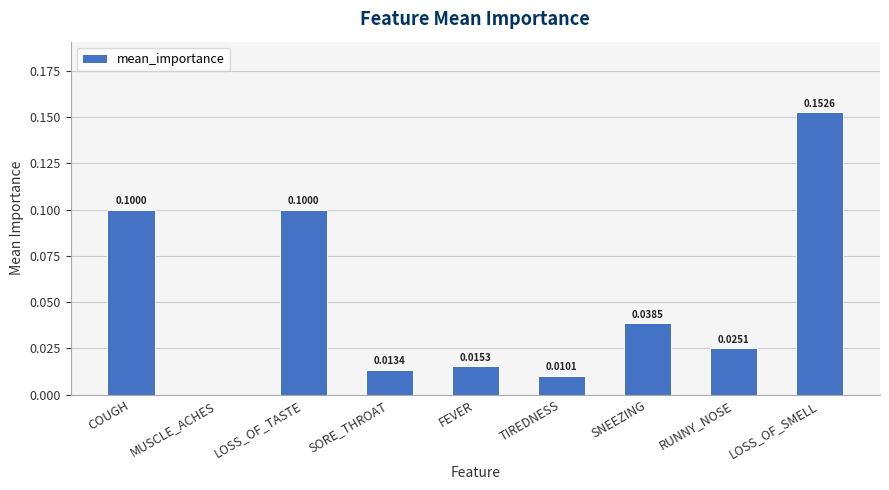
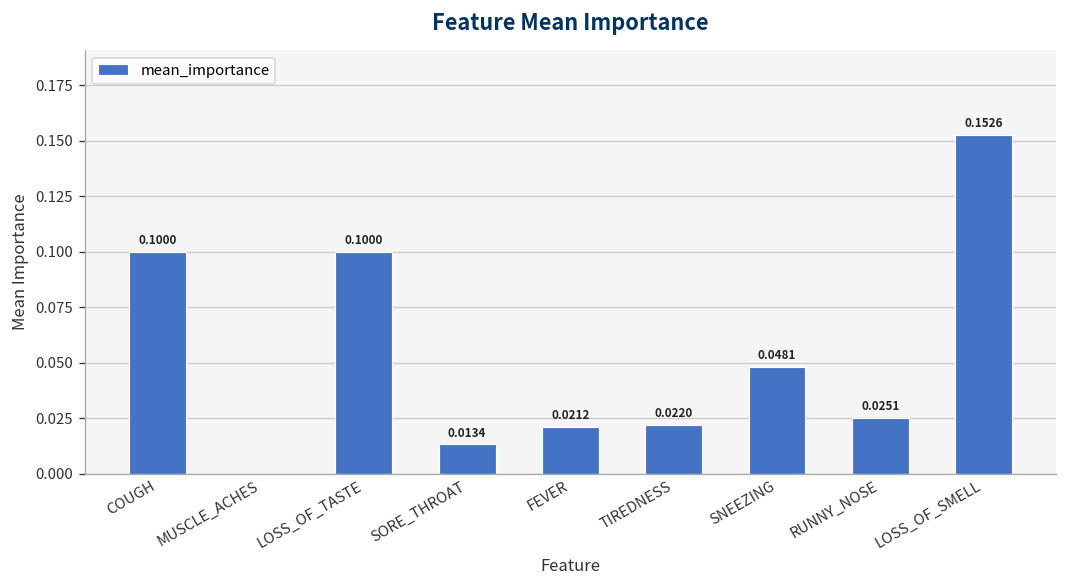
  {
    "COUGH": 0.1000,
    "LOSS_OF_TASTE": 0.1000,
    "SORE_THROAT": 0.0134,
-   "FEVER": 0.0153,
-   "TIREDNESS": 0.0101,
-   "SNEEZING": 0.0385,
+   "FEVER": 0.0212,
+   "TIREDNESS": 0.0220,
+   "SNEEZING": 0.0481,
    "RUNNY_NOSE": 0.0251,
    "LOSS_OF_SMELL": 0.1526
  }
